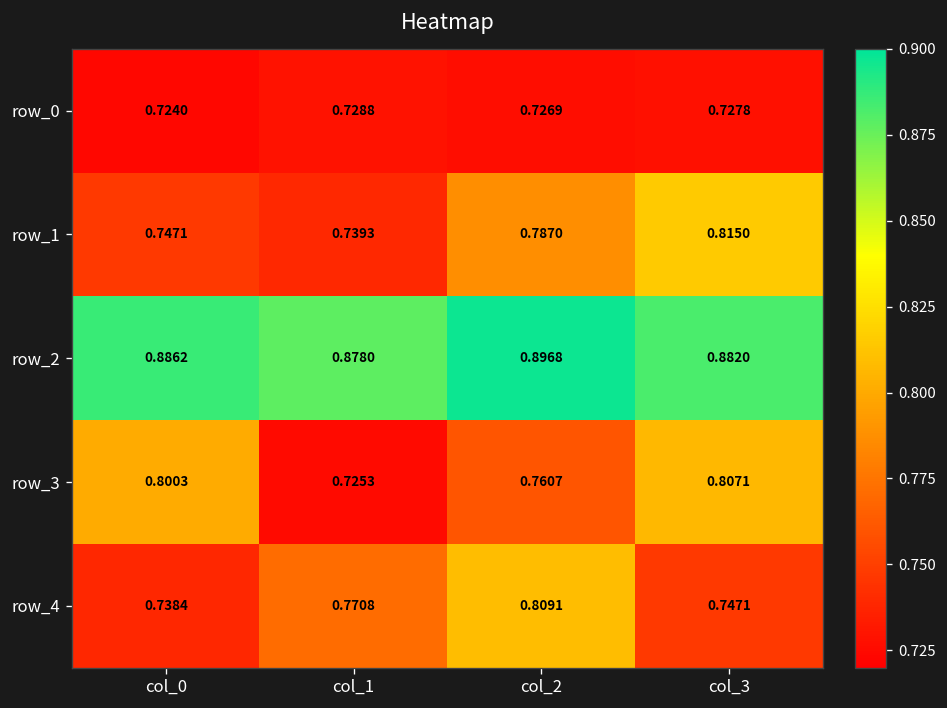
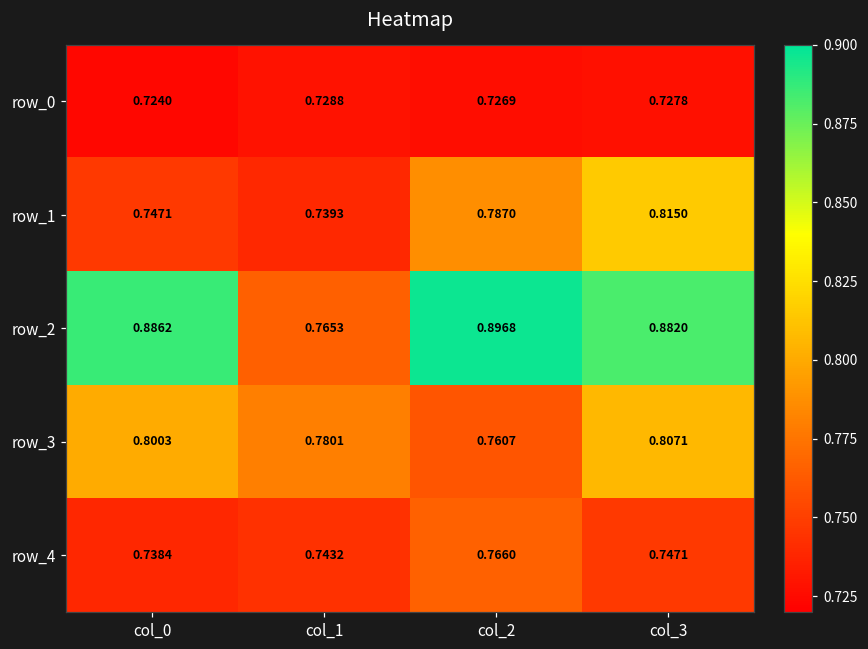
  {
    "row_0": {
      "col_0": 0.7240,
      "col_1": 0.7288,
      "col_2": 0.7269,
      "col_3": 0.7278
    },
    "row_1": {
      "col_0": 0.7471,
      "col_1": 0.7393,
      "col_2": 0.7870,
      "col_3": 0.8150
    },
    "row_2": {
      "col_0": 0.8862,
-     "col_1": 0.8780,
+     "col_1": 0.7653,
      "col_2": 0.8968,
      "col_3": 0.8820
    },
    "row_3": {
      "col_0": 0.8003,
-     "col_1": 0.7253,
+     "col_1": 0.7801,
      "col_2": 0.7607,
      "col_3": 0.8071
    },
    "row_4": {
      "col_0": 0.7384,
-     "col_1": 0.7708,
-     "col_2": 0.8091,
+     "col_1": 0.7432,
+     "col_2": 0.7660,
      "col_3": 0.7471
    }
  }
